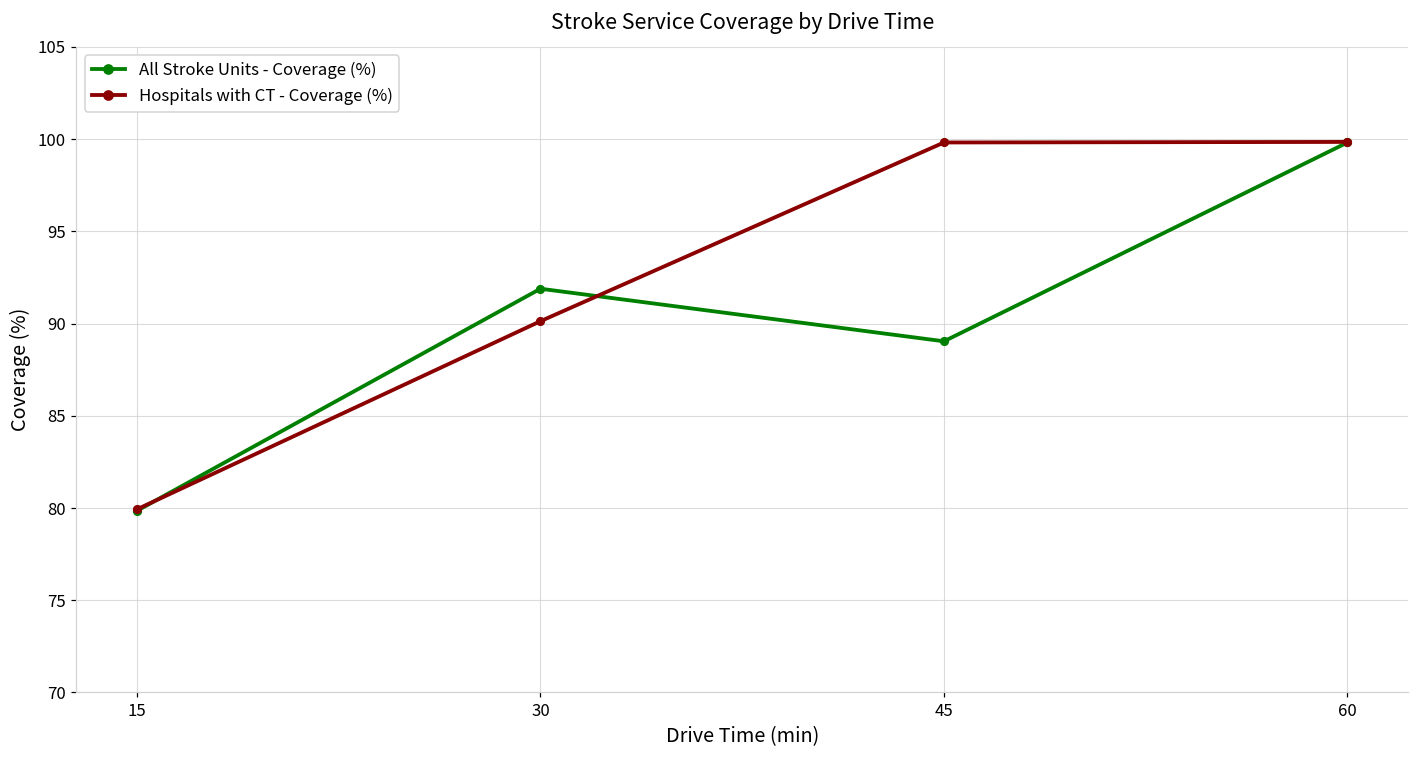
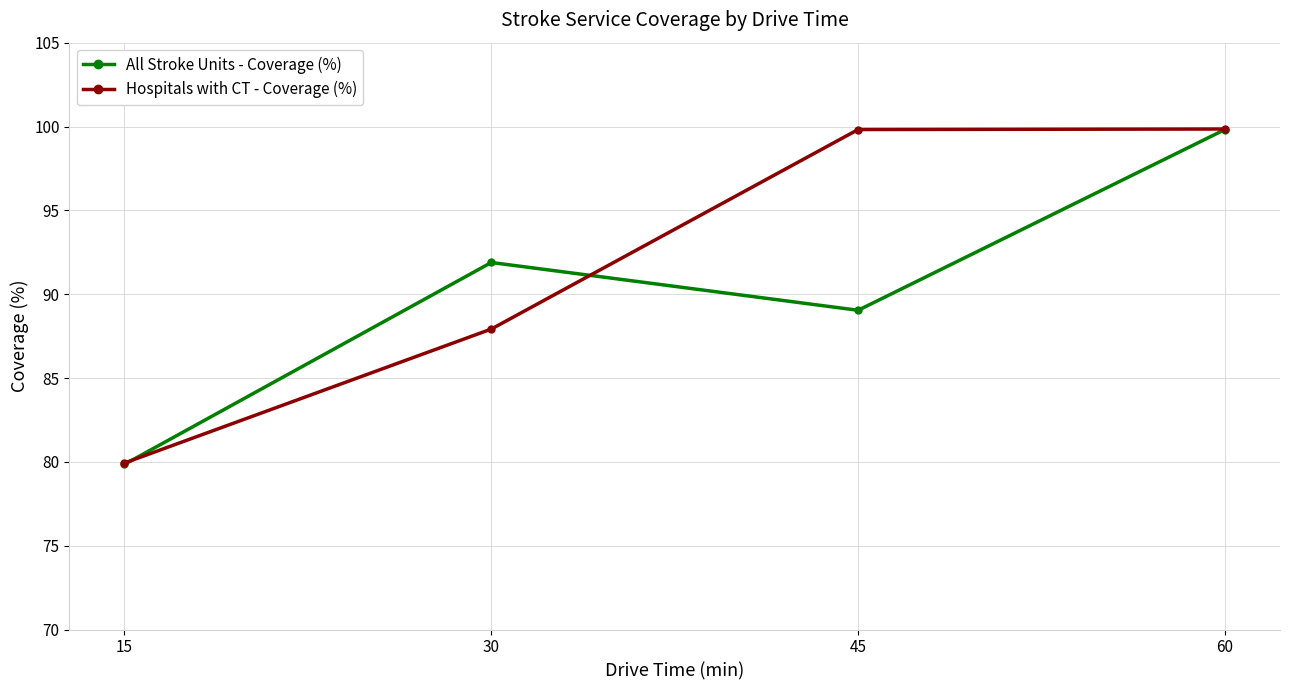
  {
    "All Stroke Units - Coverage (%)": {
      "30": 91.9,
      "45": 89.0
    },
    "Hospitals with CT - Coverage (%)": {
-     "30": 90.1,
+     "30": 87.9,
      "45": 99.8
    }
  }
